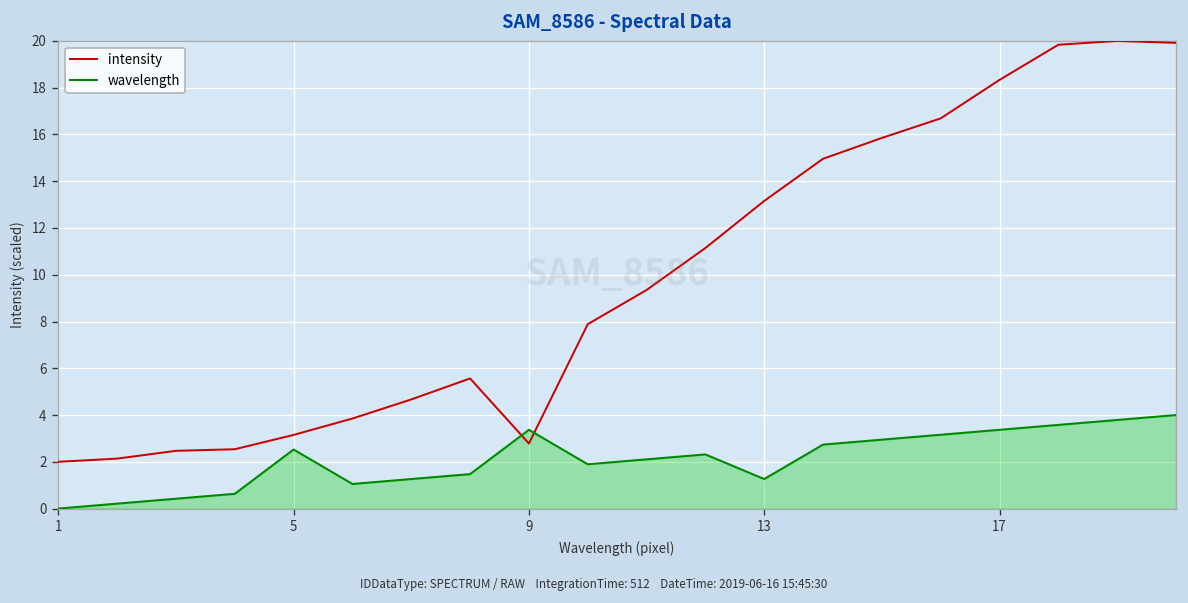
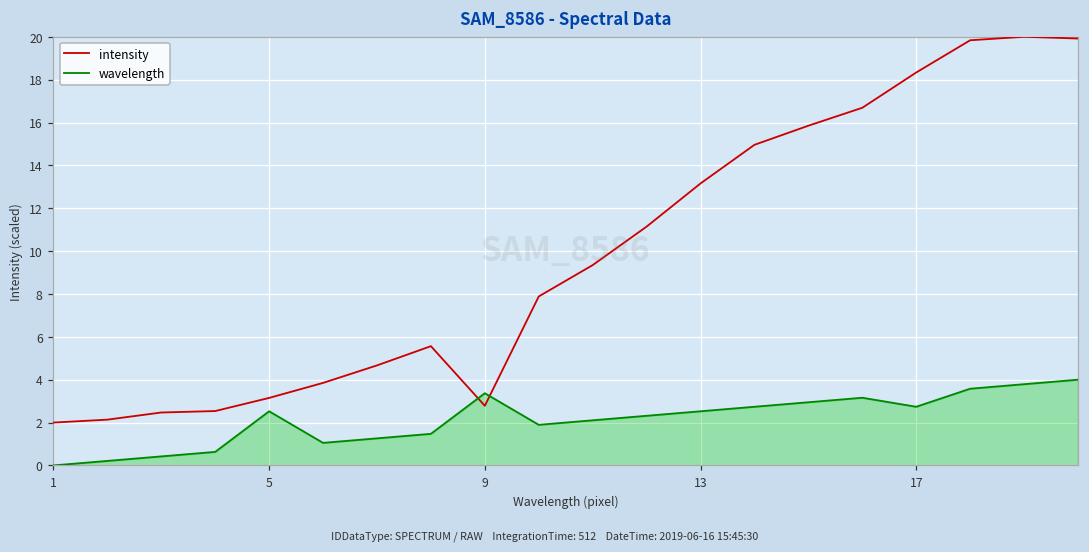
  {
    "intensity": {
      "1": 2.0,
      "5": 3.1,
      "9": 2.8,
      "13": 13.2,
      "17": 18.3
    },
    "wavelength": {
      "1": 0.0,
      "5": 2.5,
      "9": 3.4,
-     "13": 1.3,
-     "17": 3.4
+     "13": 2.5,
+     "17": 2.7
    }
  }
